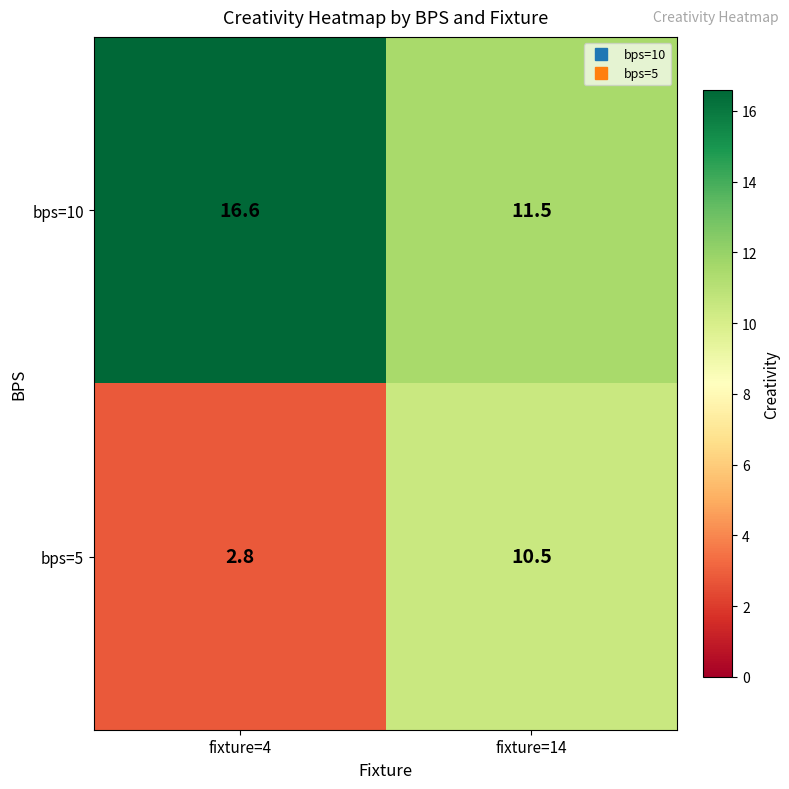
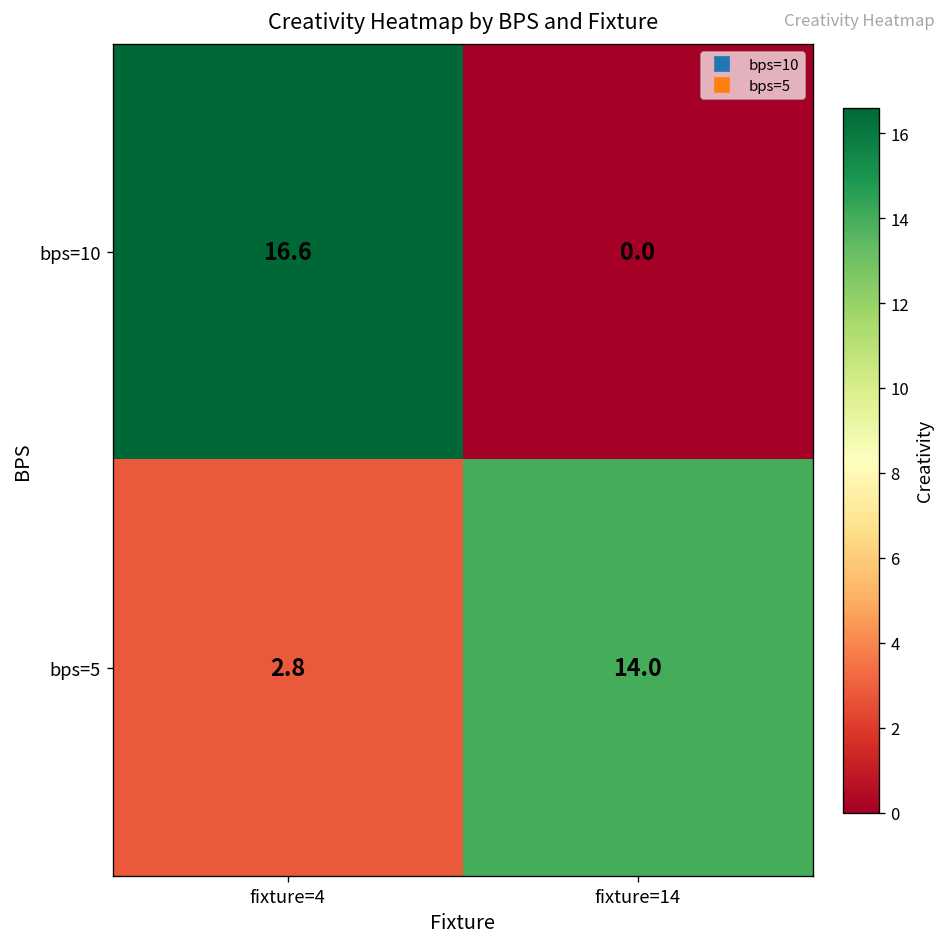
  {
    "bps=10": {
      "fixture=4": 16.6,
-     "fixture=14": 11.5
+     "fixture=14": 0.0
    },
    "bps=5": {
      "fixture=4": 2.8,
-     "fixture=14": 10.5
+     "fixture=14": 14.0
    }
  }
